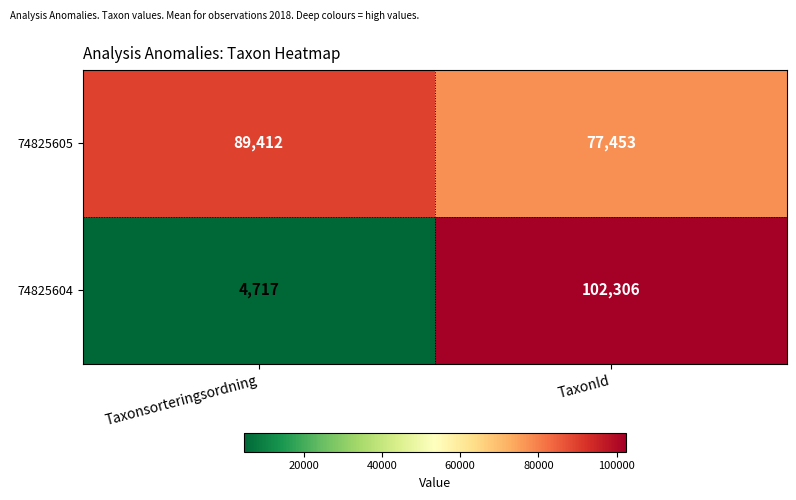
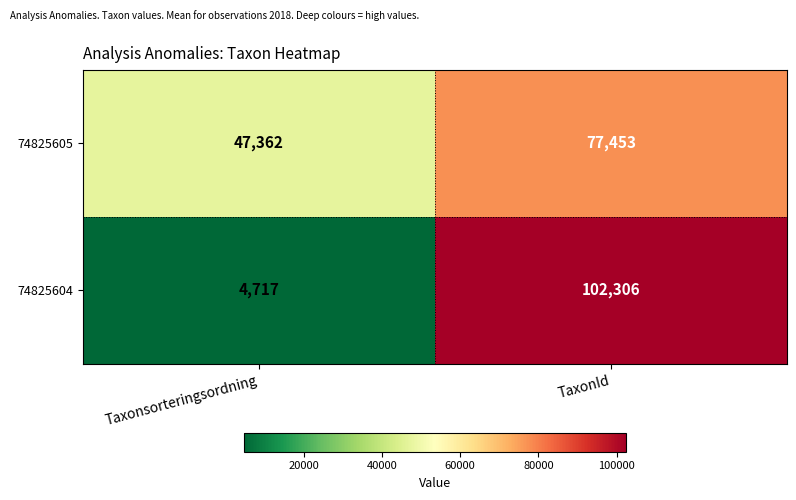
  {
    "74825605": {
-     "Taxonsorteringsordning": "89,412",
+     "Taxonsorteringsordning": "47,362",
      "TaxonId": "77,453"
    },
    "74825604": {
      "Taxonsorteringsordning": "4,717",
      "TaxonId": "102,306"
    }
  }
